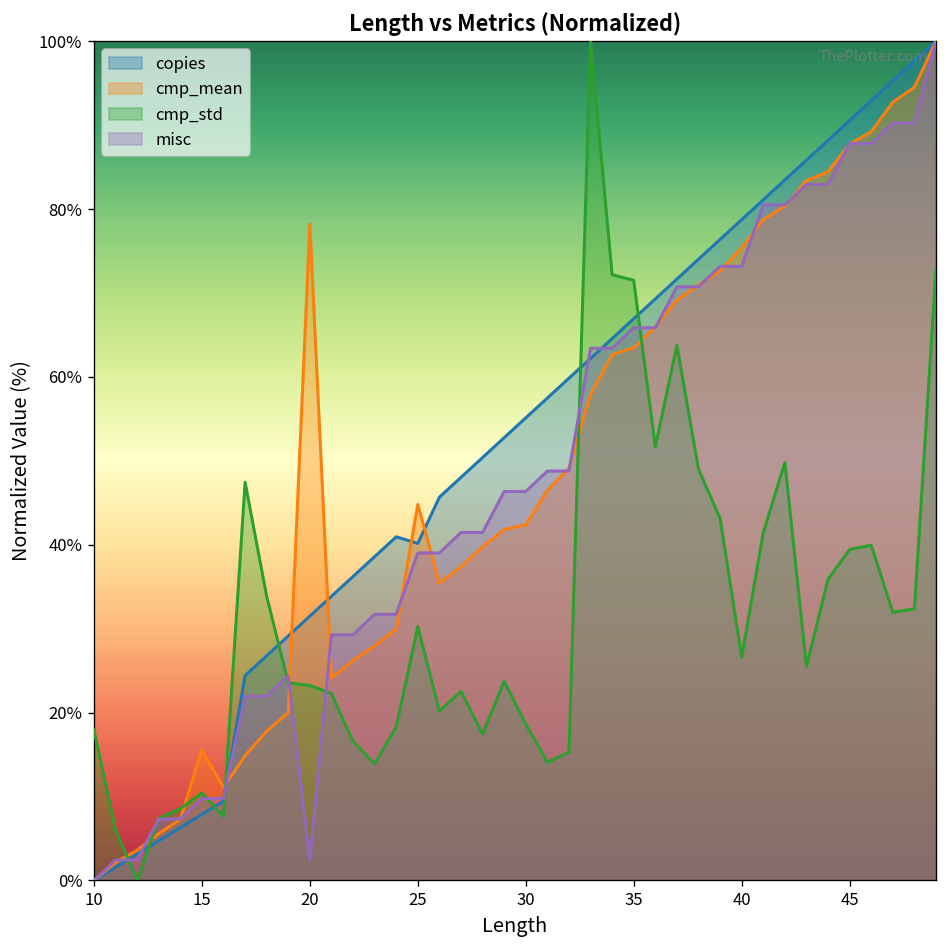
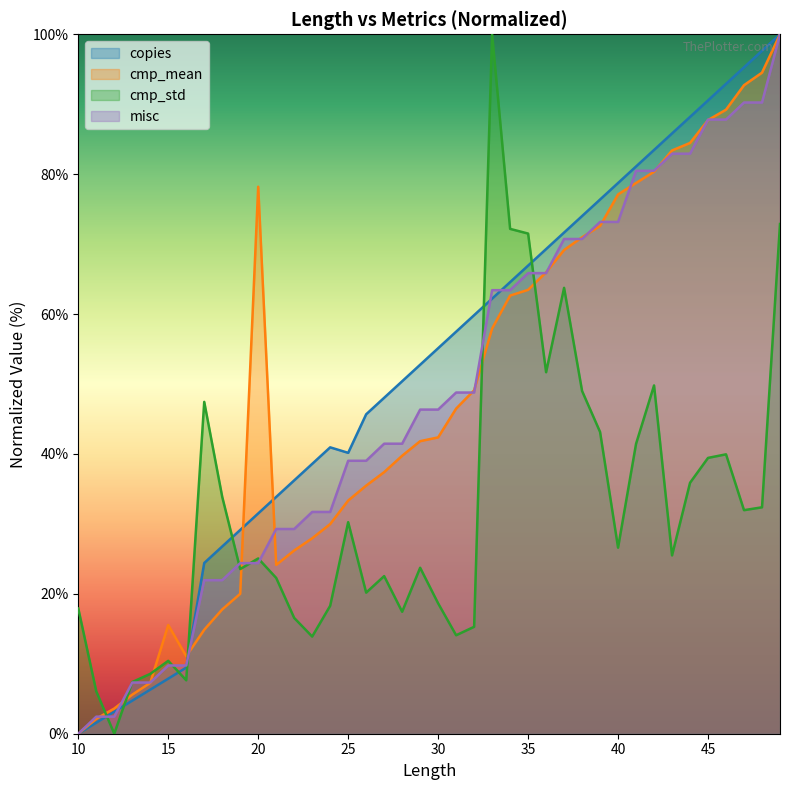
  {
    "copies": {
      "15": "8%",
      "20": "31%",
      "25": "40%",
      "30": "55%",
      "35": "67%",
      "40": "79%",
      "45": "91%"
    },
    "cmp_mean": {
      "15": "16%",
      "20": "78%",
-     "25": "45%",
+     "25": "33%",
      "30": "42%",
      "35": "63%",
-     "40": "75%"
+     "40": "77%"
    },
    "cmp_std": {
      "10": "18%",
      "15": "10%",
-     "20": "23%",
+     "20": "25%",
      "25": "30%",
      "30": "19%",
      "35": "72%",
      "40": "27%",
      "45": "39%"
    },
    "misc": {
      "15": "10%",
-     "20": "2%",
+     "20": "24%",
      "25": "39%",
      "30": "46%",
      "35": "66%",
      "40": "73%"
    }
  }
